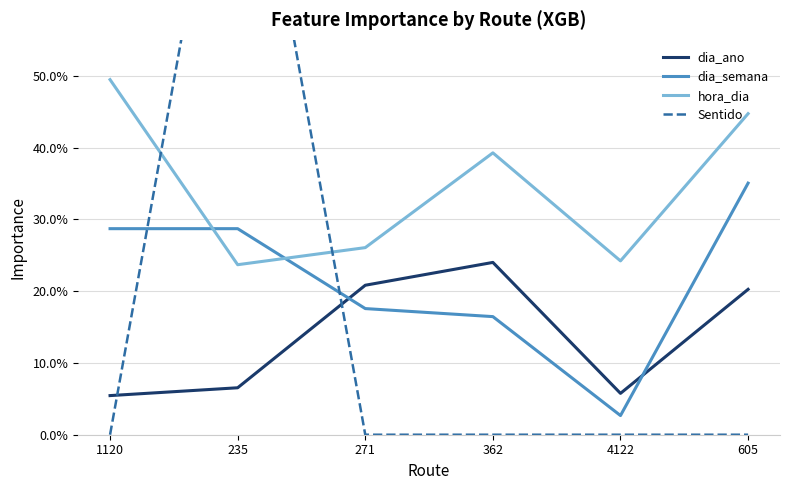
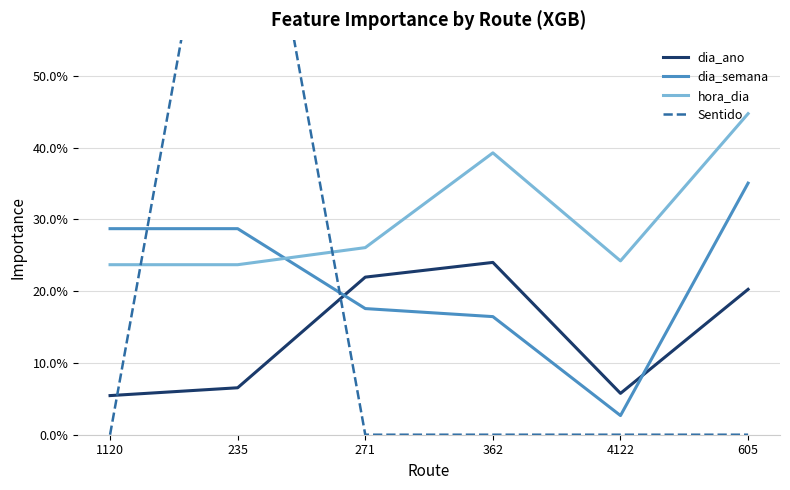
  {
    "dia_ano": {
      "1120": "5%",
      "235": "7%",
-     "271": "21%",
+     "271": "22%",
      "362": "24%",
      "4122": "6%",
      "605": "20%"
    },
    "hora_dia": {
-     "1120": "49%",
+     "1120": "24%",
      "235": "24%",
      "271": "26%",
      "362": "39%",
      "4122": "24%",
      "605": "45%"
    }
  }
